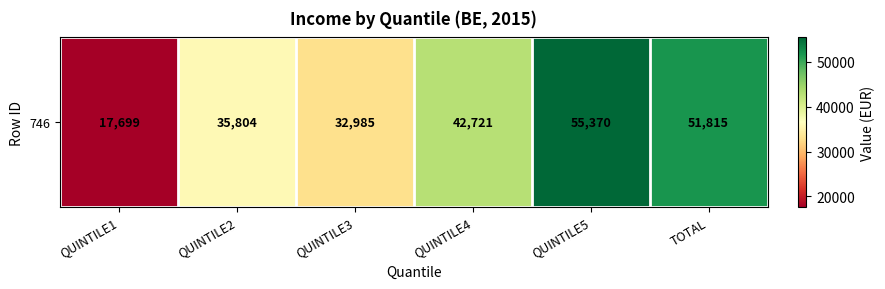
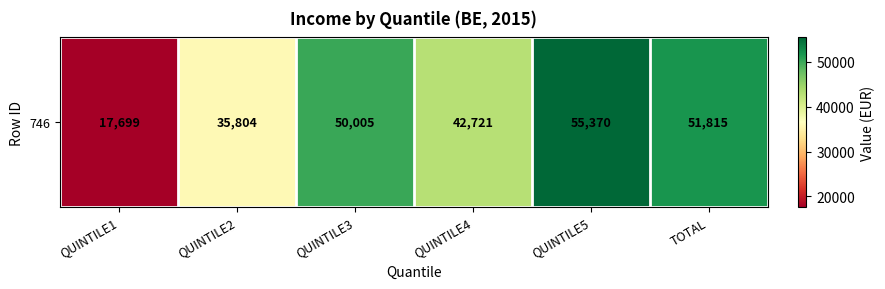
  {
    "746": {
      "QUINTILE1": "17,699",
      "QUINTILE2": "35,804",
-     "QUINTILE3": "32,985",
+     "QUINTILE3": "50,005",
      "QUINTILE4": "42,721",
      "QUINTILE5": "55,370",
      "TOTAL": "51,815"
    }
  }
